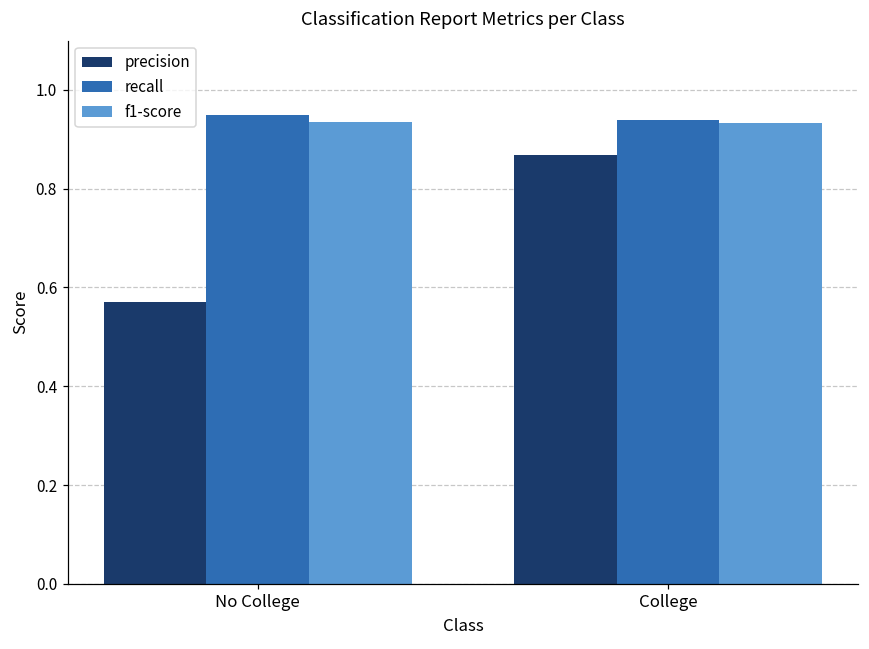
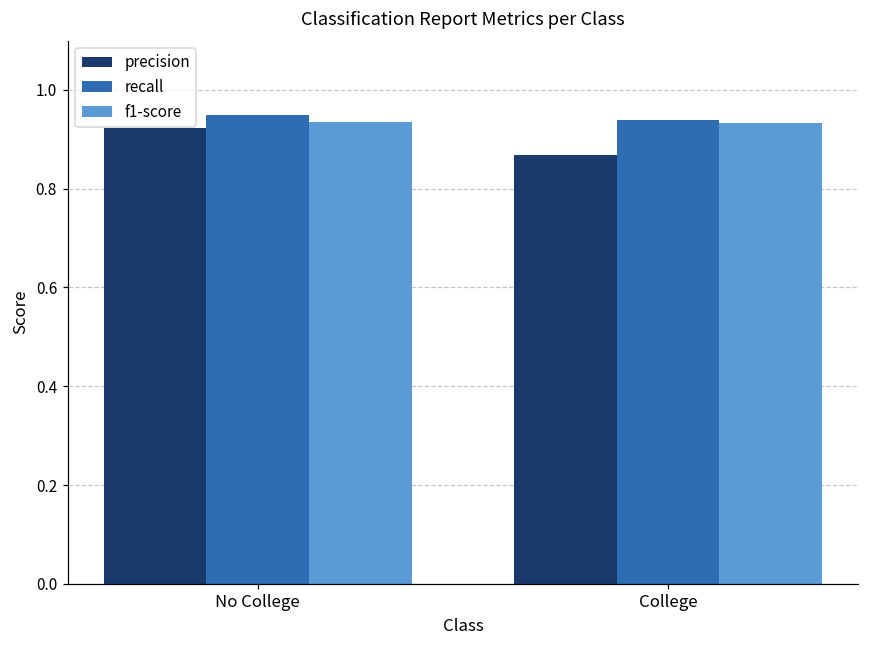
  {
    "precision": {
-     "No College": 0.57,
+     "No College": 0.92,
      "College": 0.87
    },
    "recall": {
      "No College": 0.95,
      "College": 0.94
    },
    "f1-score": {
      "No College": 0.94,
      "College": 0.93
    }
  }
